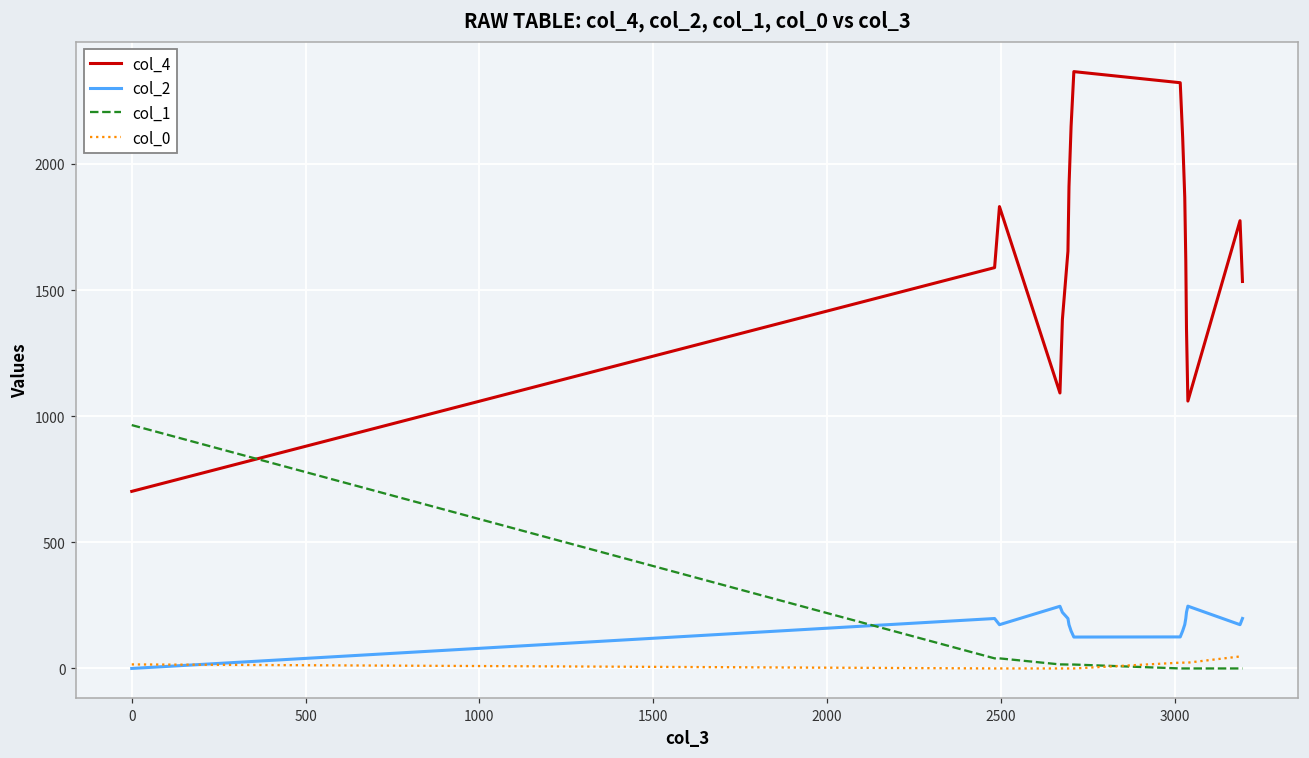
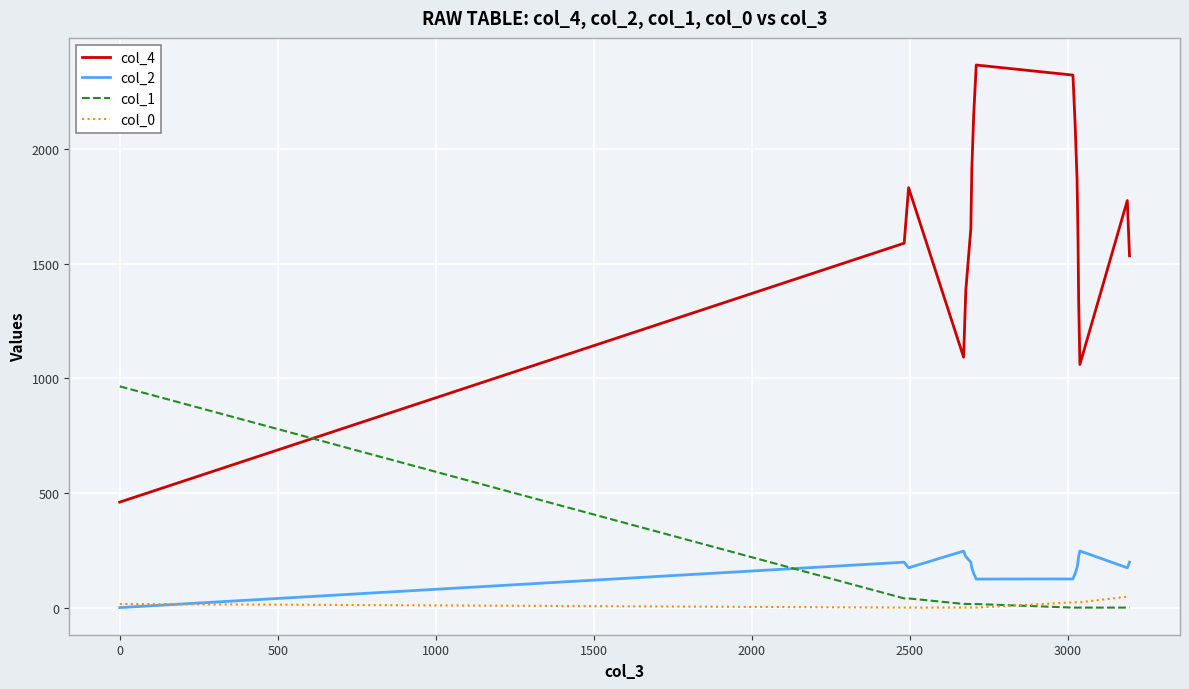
  {
    "col_4": {
-     "0": 700
+     "0": 460
    },
    "col_2": {
      "0": 0
    },
    "col_1": {
      "0": 960
    },
    "col_0": {
      "0": 20
    }
  }
